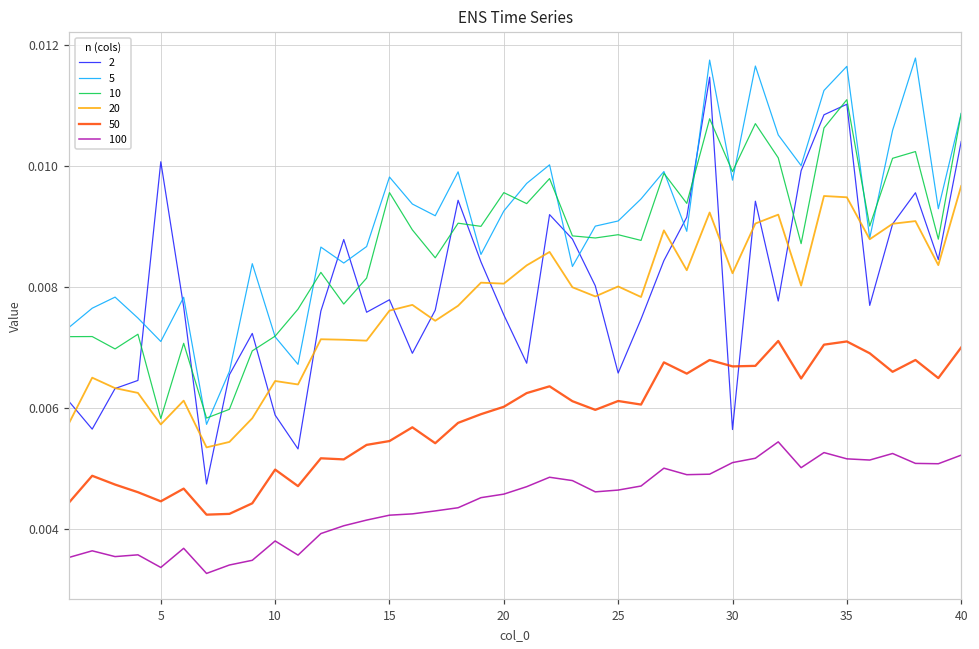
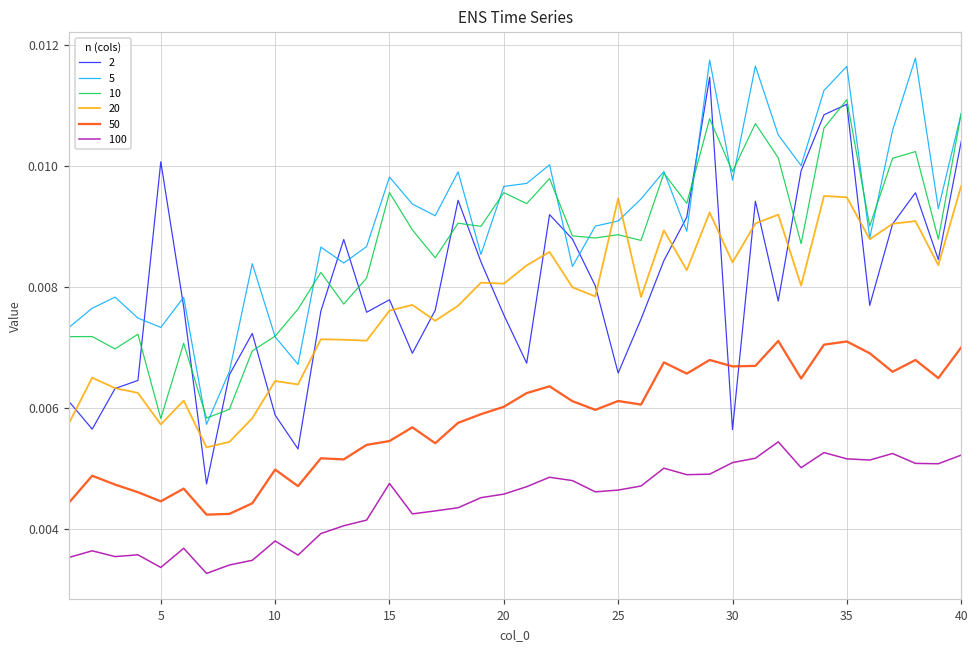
  {
    "2": {
      "5": 0.0101,
      "10": 0.0059,
      "15": 0.0078,
      "20": 0.0075,
      "25": 0.0066,
      "30": 0.0056,
      "35": 0.0110,
      "40": 0.0104
    },
    "5": {
-     "5": 0.0071,
+     "5": 0.0073,
      "15": 0.0098,
-     "20": 0.0093,
+     "20": 0.0097,
      "25": 0.0091,
      "30": 0.0098,
      "35": 0.0117
    },
    "10": {
      "5": 0.0058,
      "15": 0.0096,
      "20": 0.0096,
      "25": 0.0089,
      "30": 0.0099,
      "35": 0.0111
    },
    "20": {
      "5": 0.0057,
      "10": 0.0064,
      "15": 0.0076,
      "20": 0.0081,
-     "25": 0.0080,
-     "30": 0.0082,
+     "25": 0.0095,
+     "30": 0.0084,
      "35": 0.0095,
      "40": 0.0097
    },
    "50": {
      "5": 0.0045,
      "10": 0.0050,
      "15": 0.0055,
      "20": 0.0060,
      "25": 0.0061,
      "30": 0.0067,
      "35": 0.0071,
      "40": 0.0070
    },
    "100": {
      "5": 0.0034,
      "10": 0.0038,
-     "15": 0.0042,
+     "15": 0.0048,
      "20": 0.0046,
      "25": 0.0046,
      "30": 0.0051,
      "35": 0.0052,
      "40": 0.0052
    }
  }
